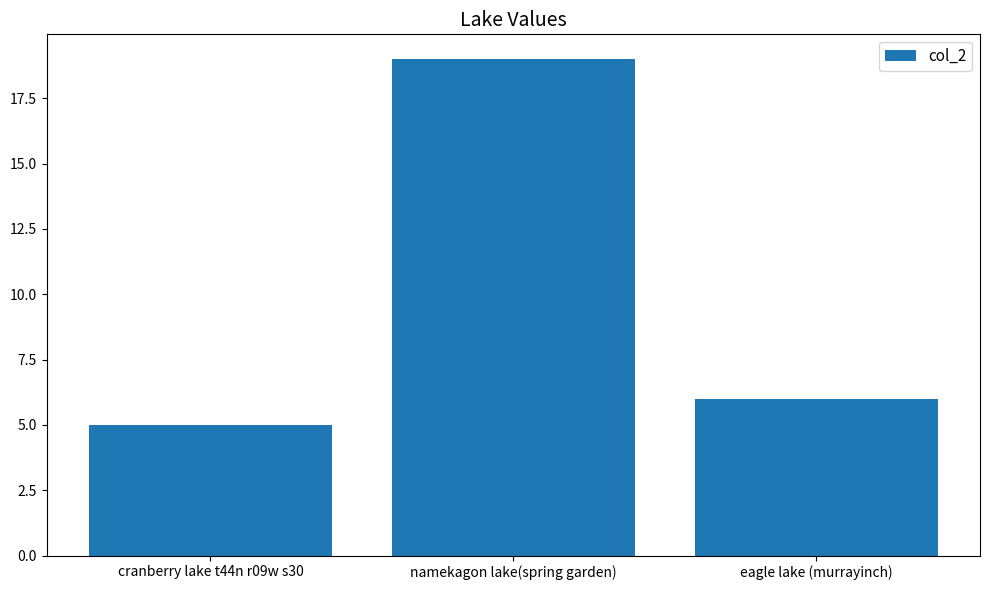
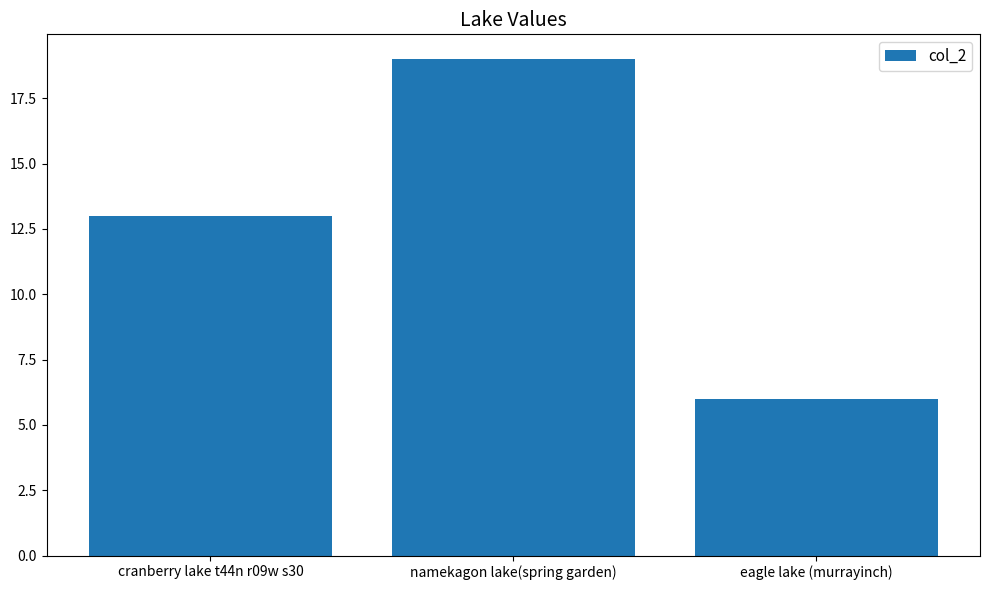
  {
-   "cranberry lake t44n r09w s30": 5,
+   "cranberry lake t44n r09w s30": 13,
    "namekagon lake(spring garden)": 19,
    "eagle lake (murrayinch)": 6
  }
